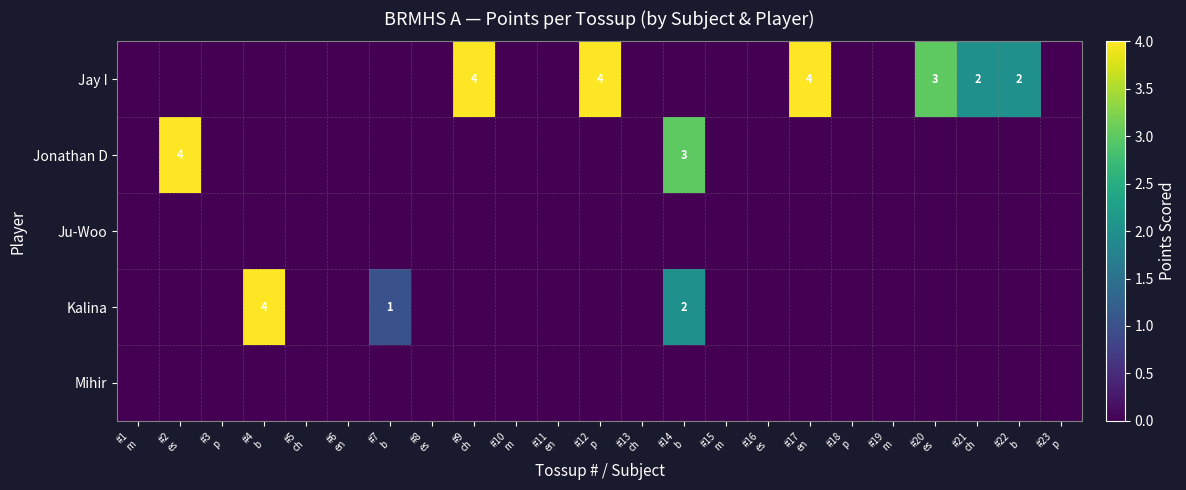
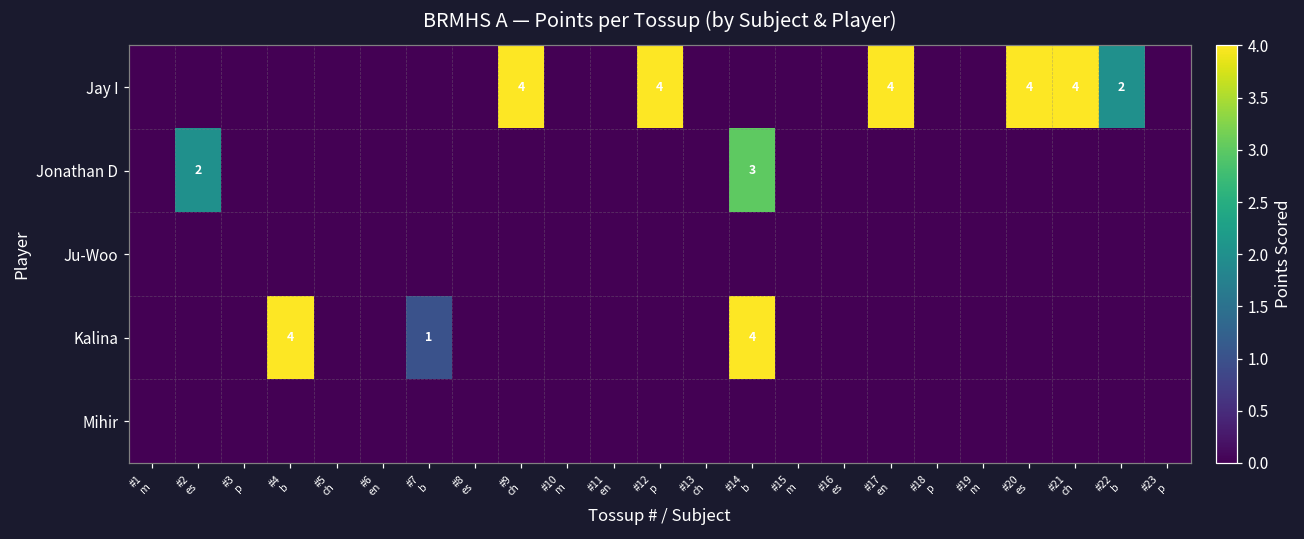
  {
    "Jay I": {
      "#9 ch": 4,
      "#12 p": 4,
      "#17 en": 4,
-     "#20 es": 3,
-     "#21 ch": 2,
+     "#20 es": 4,
+     "#21 ch": 4,
      "#22 b": 2
    },
    "Jonathan D": {
-     "#2 es": 4,
+     "#2 es": 2,
      "#14 b": 3
    },
    "Kalina": {
      "#4 b": 4,
      "#7 b": 1,
-     "#14 b": 2
+     "#14 b": 4
    }
  }
